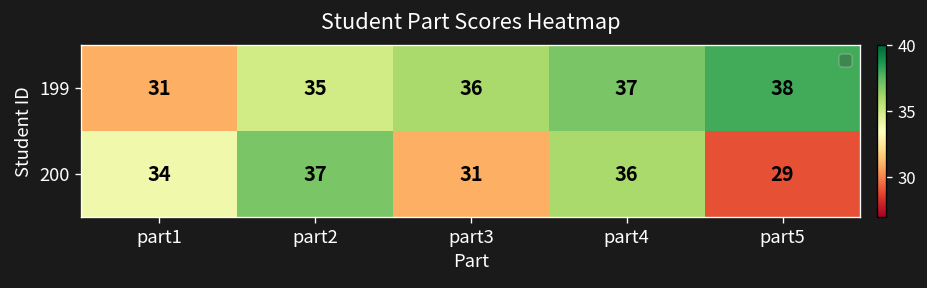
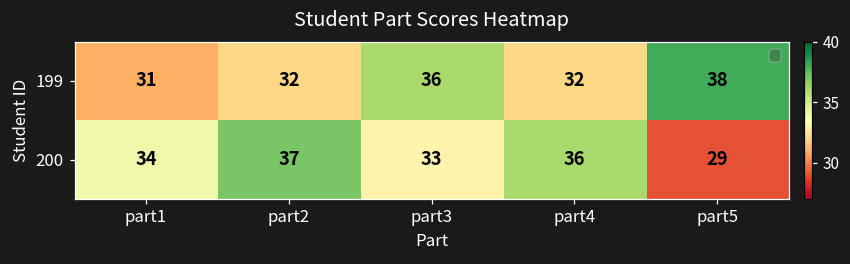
  {
    "199": {
      "part1": 31,
-     "part2": 35,
+     "part2": 32,
      "part3": 36,
-     "part4": 37,
+     "part4": 32,
      "part5": 38
    },
    "200": {
      "part1": 34,
      "part2": 37,
-     "part3": 31,
+     "part3": 33,
      "part4": 36,
      "part5": 29
    }
  }
